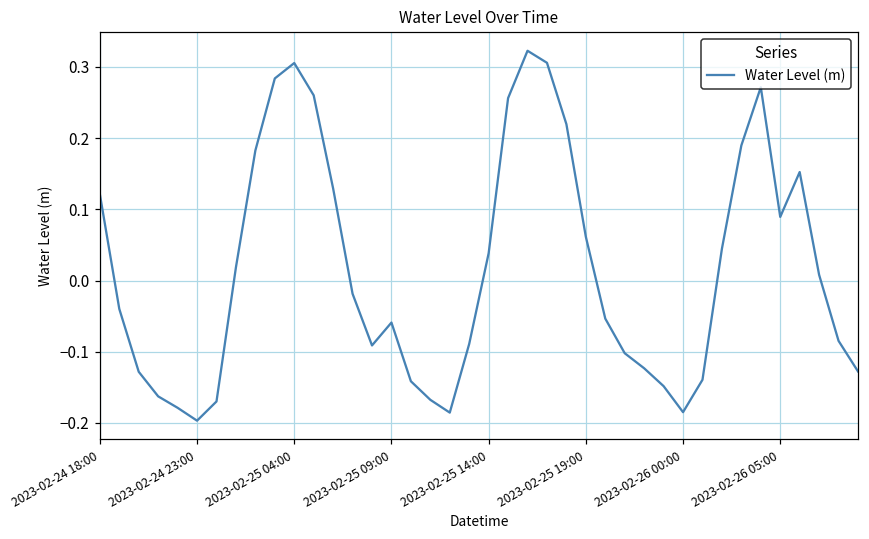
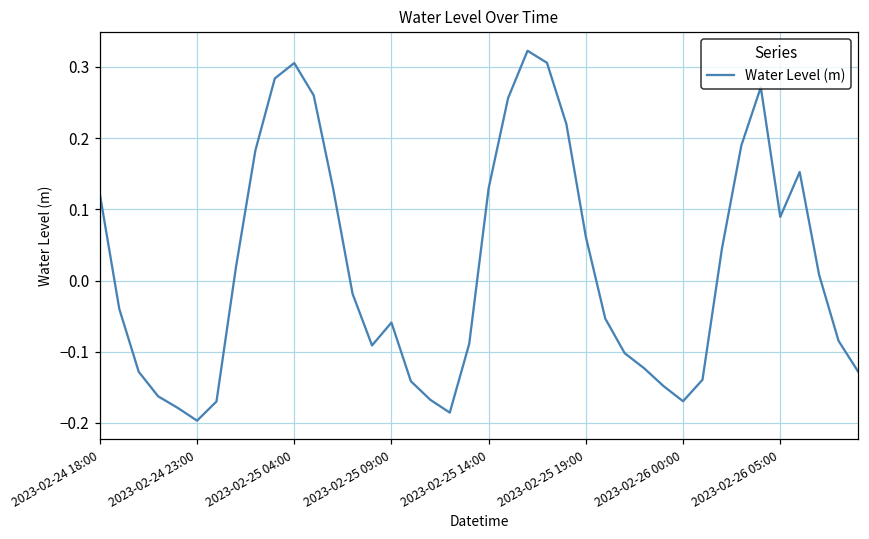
  {
    "2023-02-24 18:00": 0.12,
    "2023-02-24 23:00": -0.20,
    "2023-02-25 04:00": 0.31,
    "2023-02-25 09:00": -0.06,
-   "2023-02-25 14:00": 0.04,
+   "2023-02-25 14:00": 0.13,
    "2023-02-25 19:00": 0.06,
-   "2023-02-26 00:00": -0.18,
+   "2023-02-26 00:00": -0.17,
    "2023-02-26 05:00": 0.09
  }
